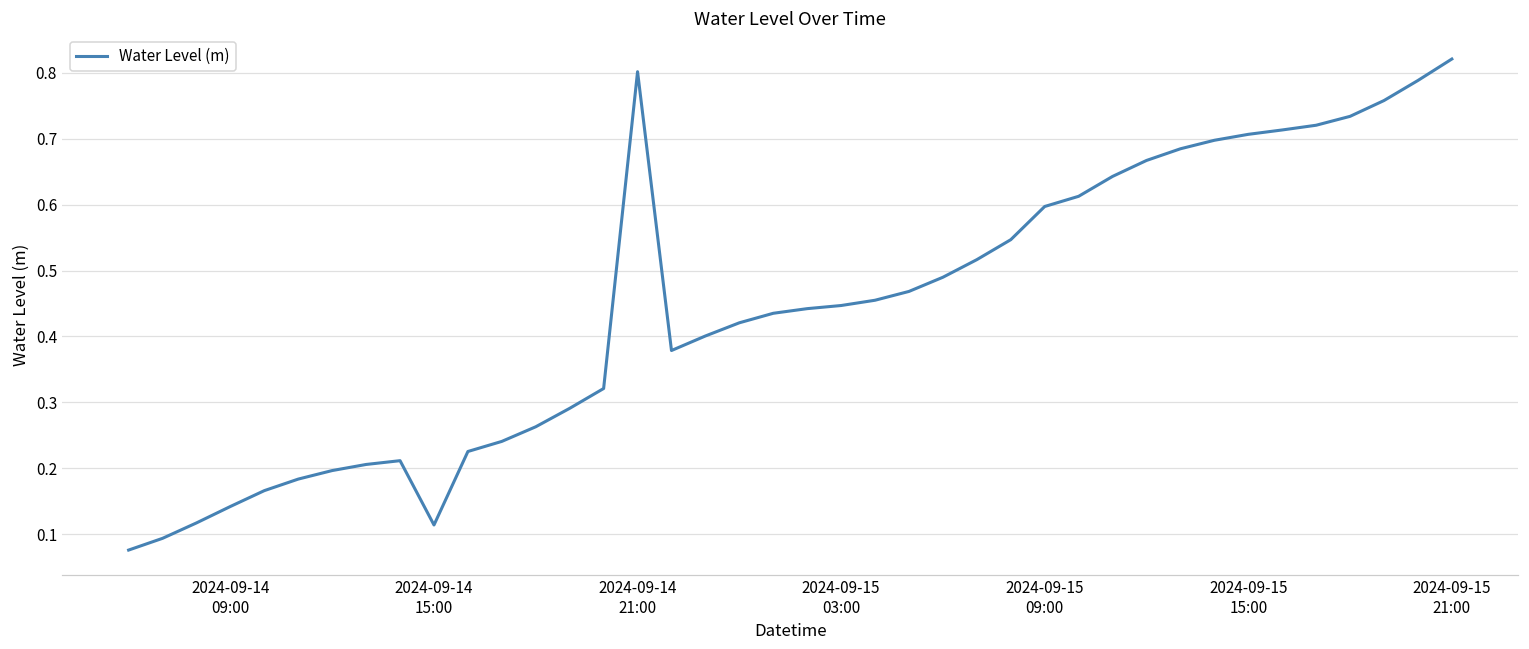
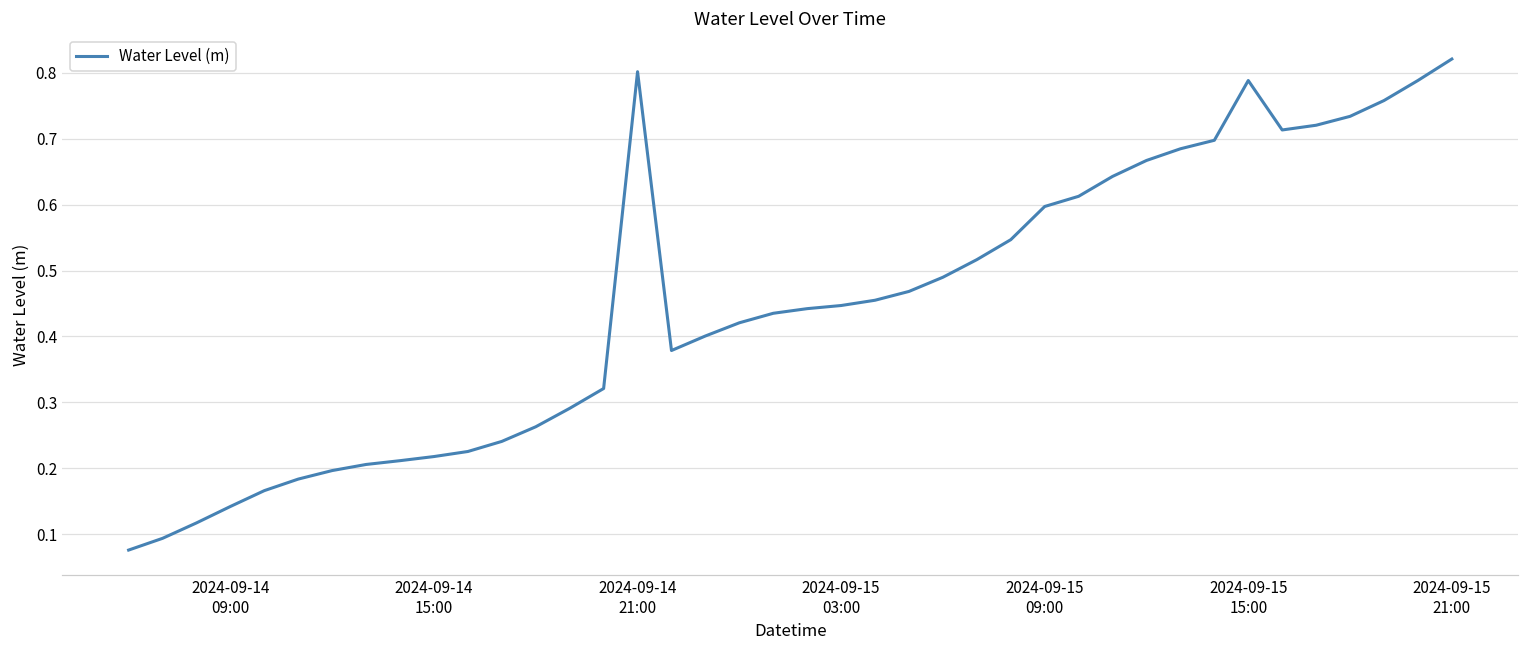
  {
    "2024-09-14 09:00": 0.14,
-   "2024-09-14 15:00": 0.11,
+   "2024-09-14 15:00": 0.22,
    "2024-09-14 21:00": 0.80,
    "2024-09-15 03:00": 0.45,
    "2024-09-15 09:00": 0.60,
-   "2024-09-15 15:00": 0.71,
+   "2024-09-15 15:00": 0.79,
    "2024-09-15 21:00": 0.82
  }
